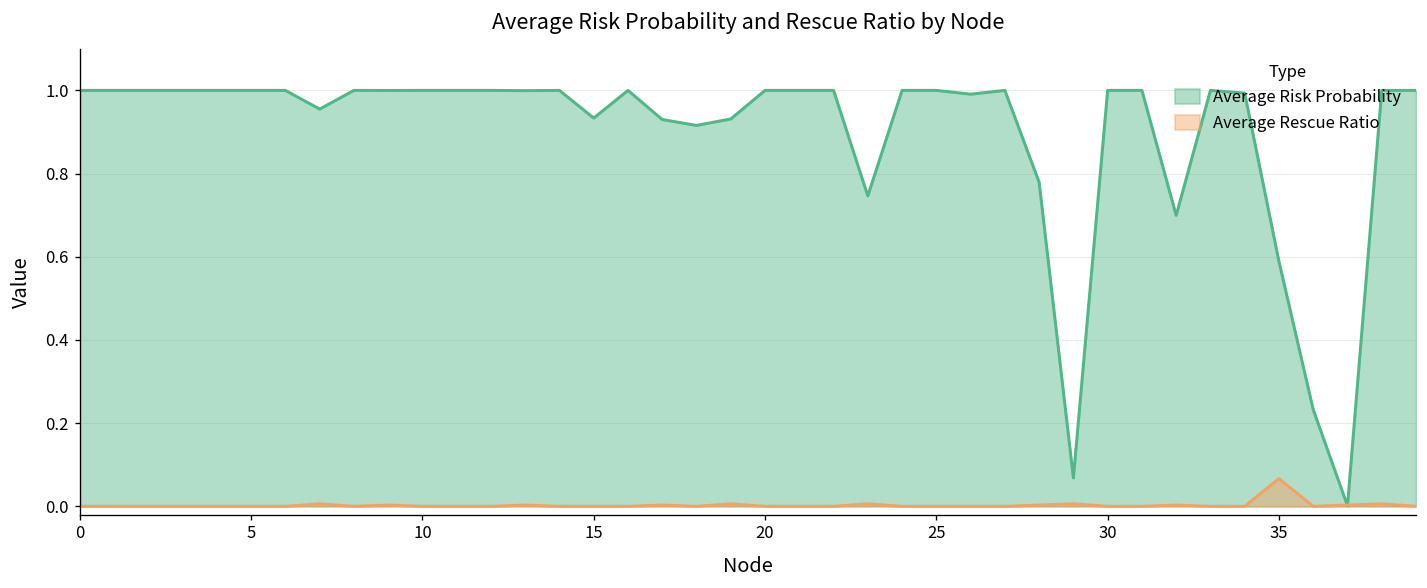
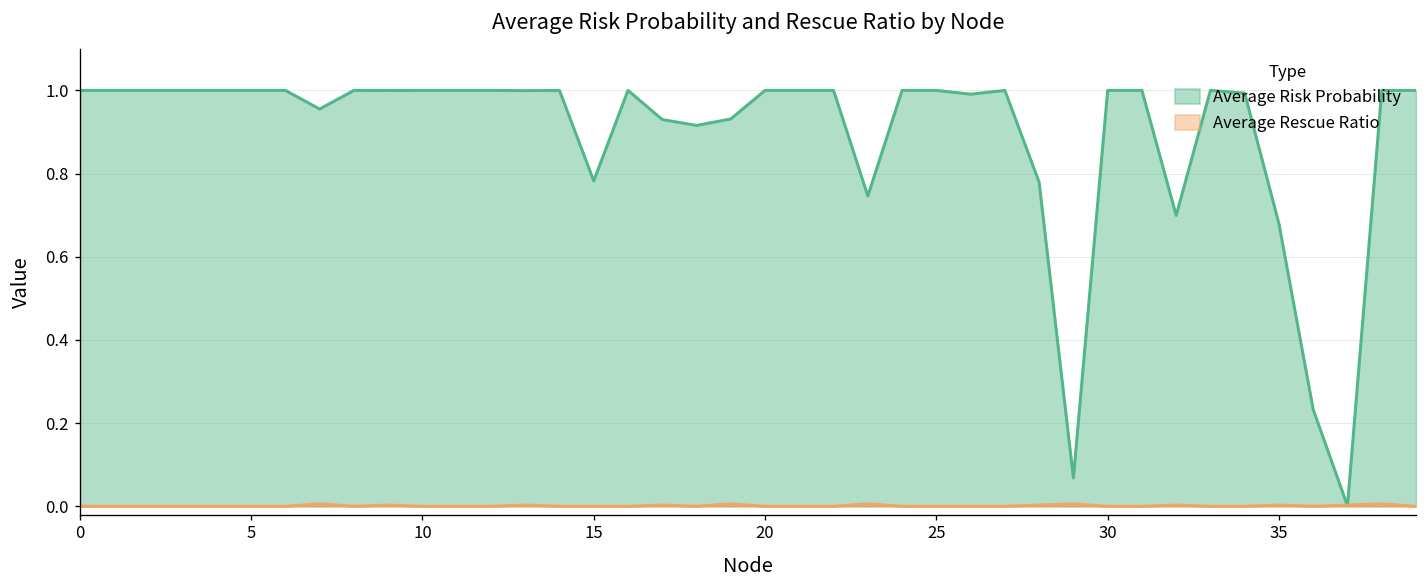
  {
    "Average Risk Probability": {
      "0": 1.00,
      "5": 1.00,
      "10": 1.00,
-     "15": 0.93,
+     "15": 0.78,
      "20": 1.00,
      "25": 1.00,
      "30": 1.00,
-     "35": 0.59
+     "35": 0.68
    },
    "Average Rescue Ratio": {
      "0": 0.00,
      "5": 0.00,
      "10": 0.00,
      "15": 0.00,
      "20": 0.00,
      "25": 0.00,
      "30": 0.00,
-     "35": 0.07
+     "35": 0.00
    }
  }
